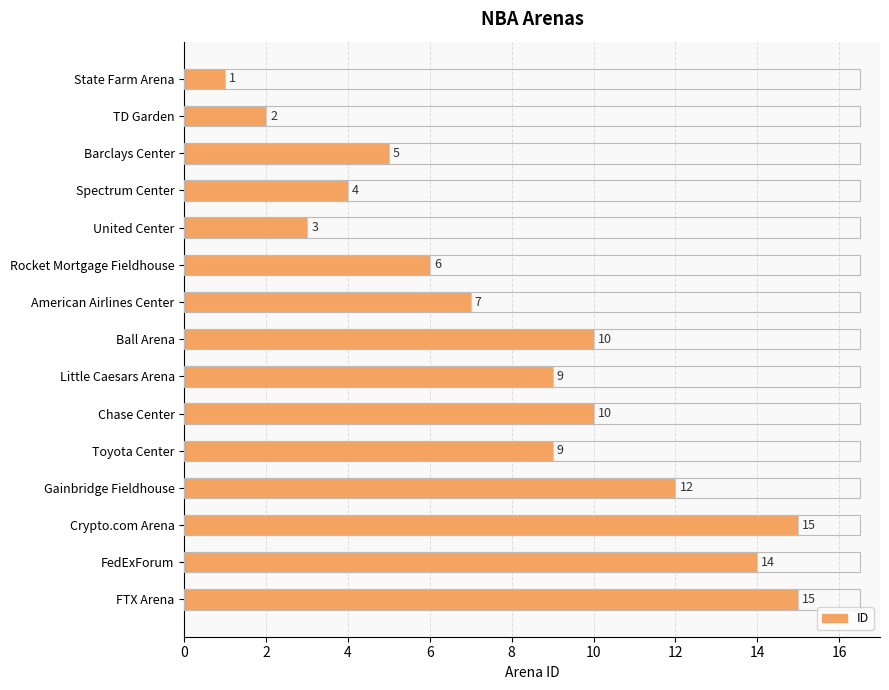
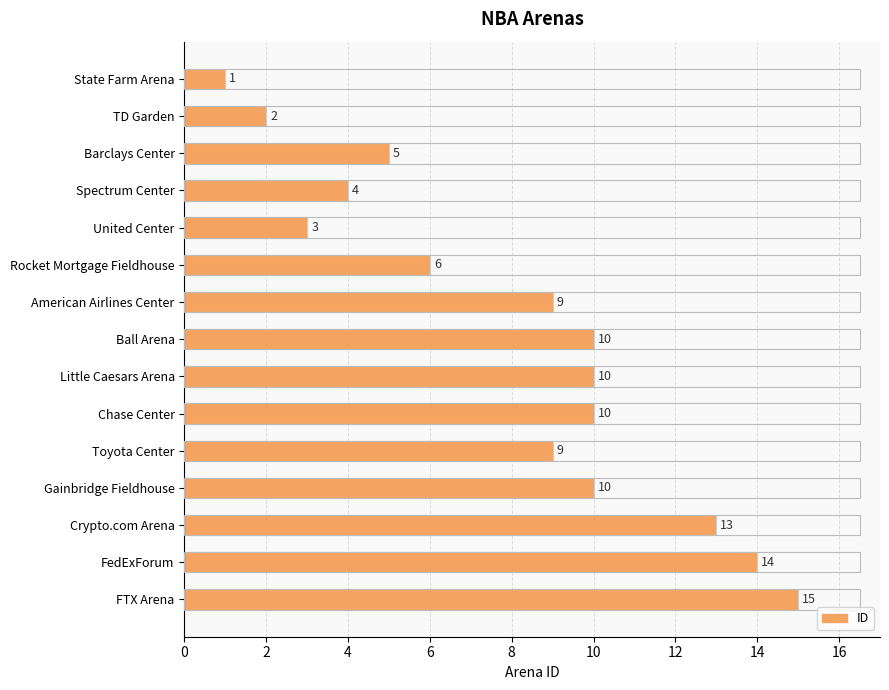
  {
    "State Farm Arena": 1,
    "TD Garden": 2,
    "Barclays Center": 5,
    "Spectrum Center": 4,
    "United Center": 3,
    "Rocket Mortgage Fieldhouse": 6,
-   "American Airlines Center": 7,
+   "American Airlines Center": 9,
    "Ball Arena": 10,
-   "Little Caesars Arena": 9,
+   "Little Caesars Arena": 10,
    "Chase Center": 10,
    "Toyota Center": 9,
-   "Gainbridge Fieldhouse": 12,
-   "Crypto.com Arena": 15,
+   "Gainbridge Fieldhouse": 10,
+   "Crypto.com Arena": 13,
    "FedExForum": 14,
    "FTX Arena": 15
  }
